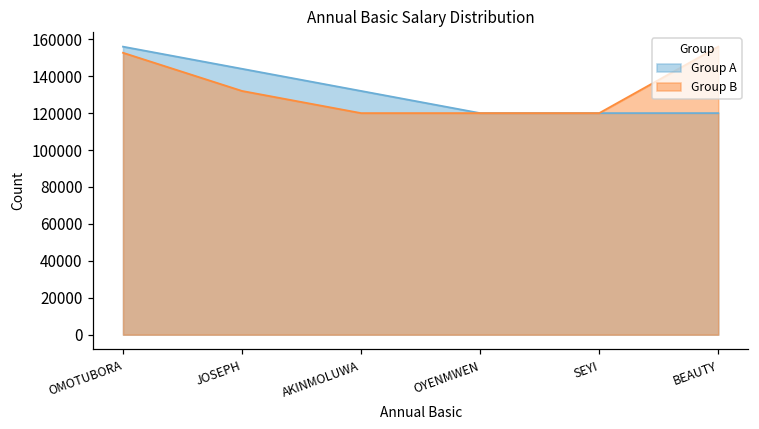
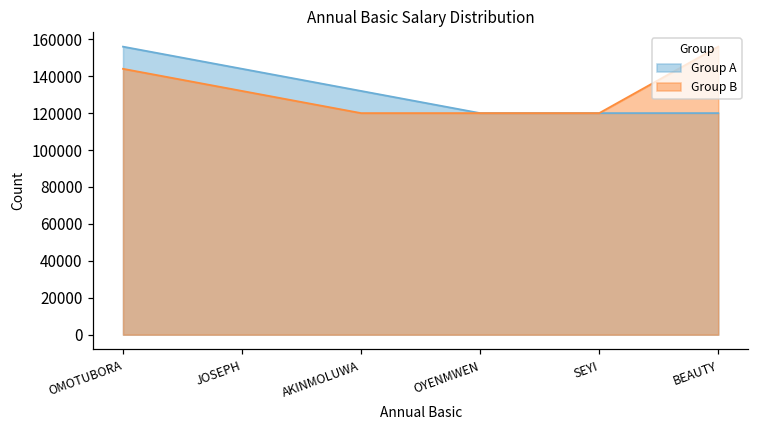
  {
    "Group A": {
      "OMOTUBORA": 156000,
      "JOSEPH": 144000,
      "AKINMOLUWA": 132000,
      "BEAUTY": 120000
    },
    "Group B": {
-     "OMOTUBORA": 153000,
+     "OMOTUBORA": 144000,
      "JOSEPH": 132000,
      "AKINMOLUWA": 120000
    }
  }
